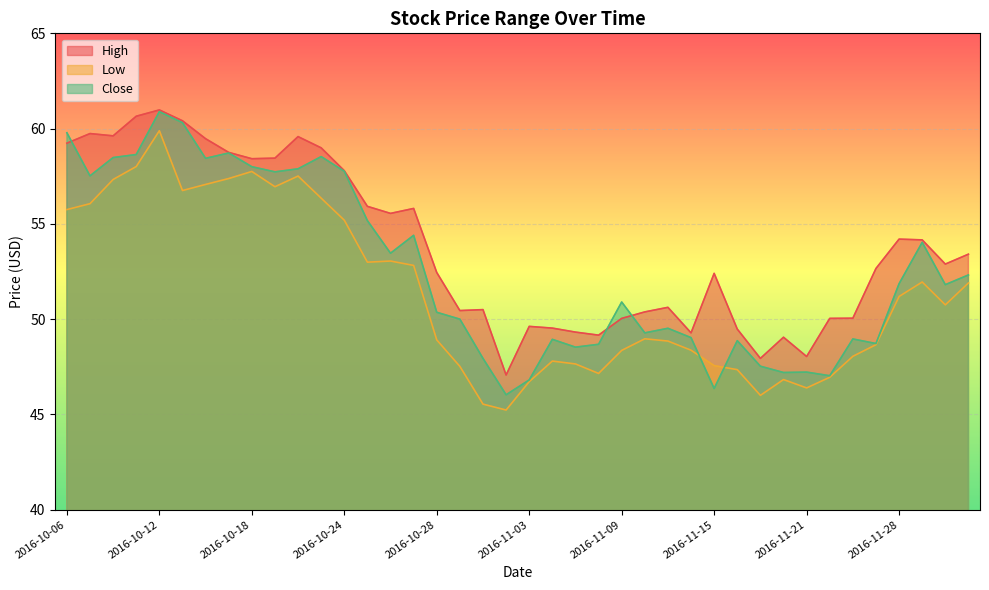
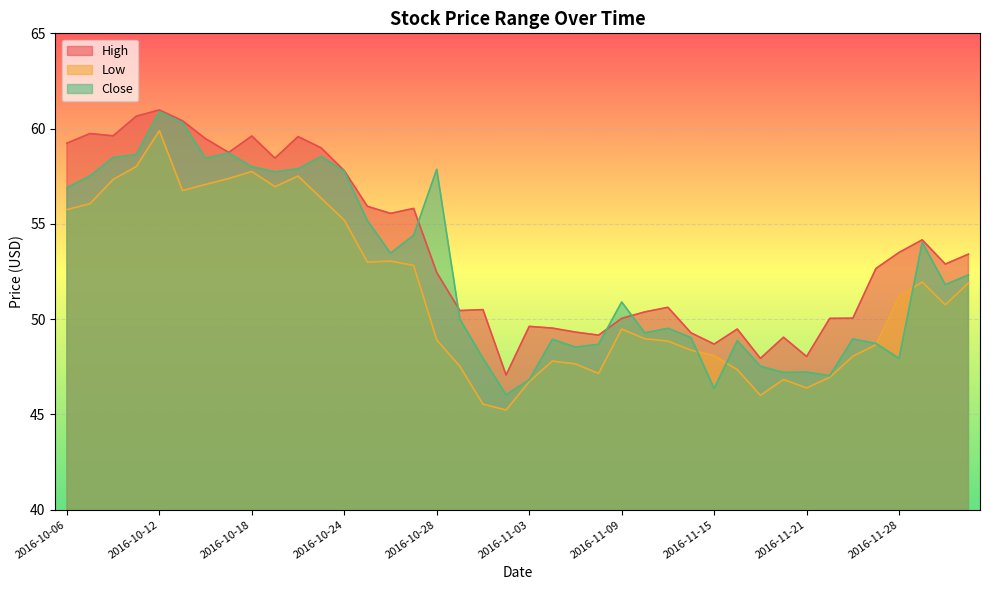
  {
    "High": {
      "2016-10-06": 59.2,
-     "2016-10-18": 58.4,
+     "2016-10-18": 59.6,
      "2016-10-28": 52.4,
      "2016-11-03": 49.6,
      "2016-11-09": 50.0,
-     "2016-11-15": 52.4,
+     "2016-11-15": 48.7,
      "2016-11-21": 48.0,
-     "2016-11-28": 54.2
+     "2016-11-28": 53.5
    },
    "Low": {
      "2016-10-06": 55.8,
      "2016-10-12": 59.9,
      "2016-10-18": 57.8,
      "2016-10-24": 55.2,
      "2016-10-28": 48.9,
-     "2016-11-09": 48.4,
-     "2016-11-15": 47.6,
+     "2016-11-09": 49.5,
+     "2016-11-15": 48.1,
      "2016-11-21": 46.4,
      "2016-11-28": 51.2
    },
    "Close": {
-     "2016-10-06": 59.8,
+     "2016-10-06": 56.9,
      "2016-10-18": 58.0,
-     "2016-10-28": 50.4,
+     "2016-10-28": 57.9,
      "2016-11-09": 50.9,
      "2016-11-15": 46.4,
      "2016-11-21": 47.2,
-     "2016-11-28": 51.9
+     "2016-11-28": 47.9
    }
  }
